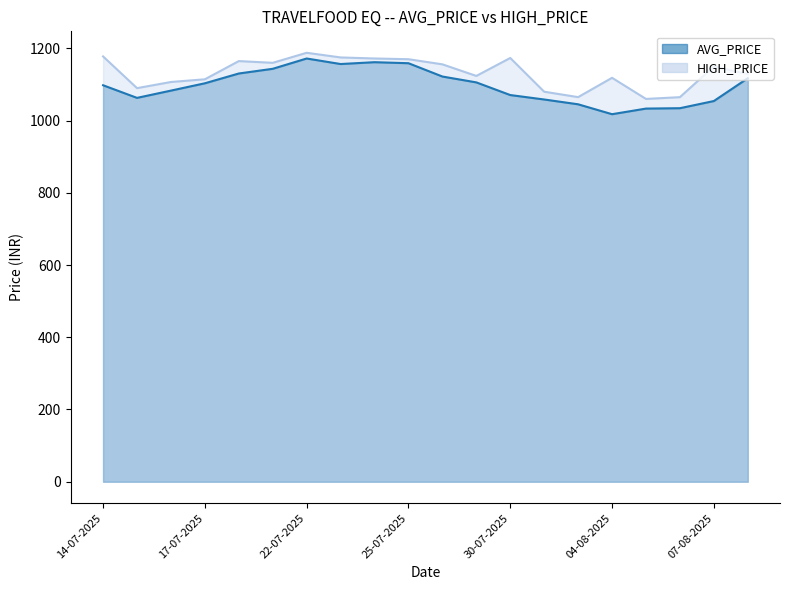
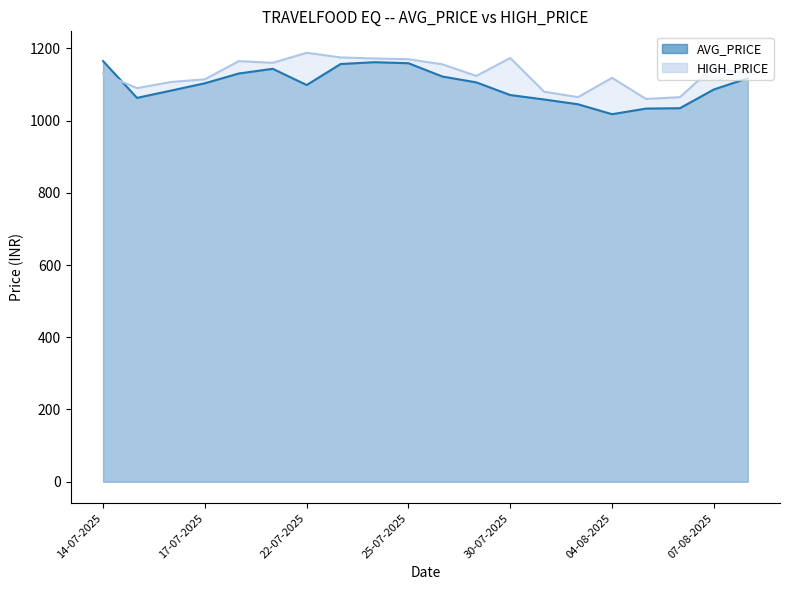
  {
    "AVG_PRICE": {
-     "14-07-2025": 1100,
+     "14-07-2025": 1160,
      "17-07-2025": 1100,
-     "22-07-2025": 1170,
+     "22-07-2025": 1100,
      "25-07-2025": 1160,
      "30-07-2025": 1070,
      "04-08-2025": 1020,
-     "07-08-2025": 1050
+     "07-08-2025": 1090
    },
    "HIGH_PRICE": {
-     "14-07-2025": 1180,
+     "14-07-2025": 1130,
      "17-07-2025": 1110,
      "22-07-2025": 1190,
      "25-07-2025": 1170,
      "30-07-2025": 1170,
      "04-08-2025": 1120
    }
  }
